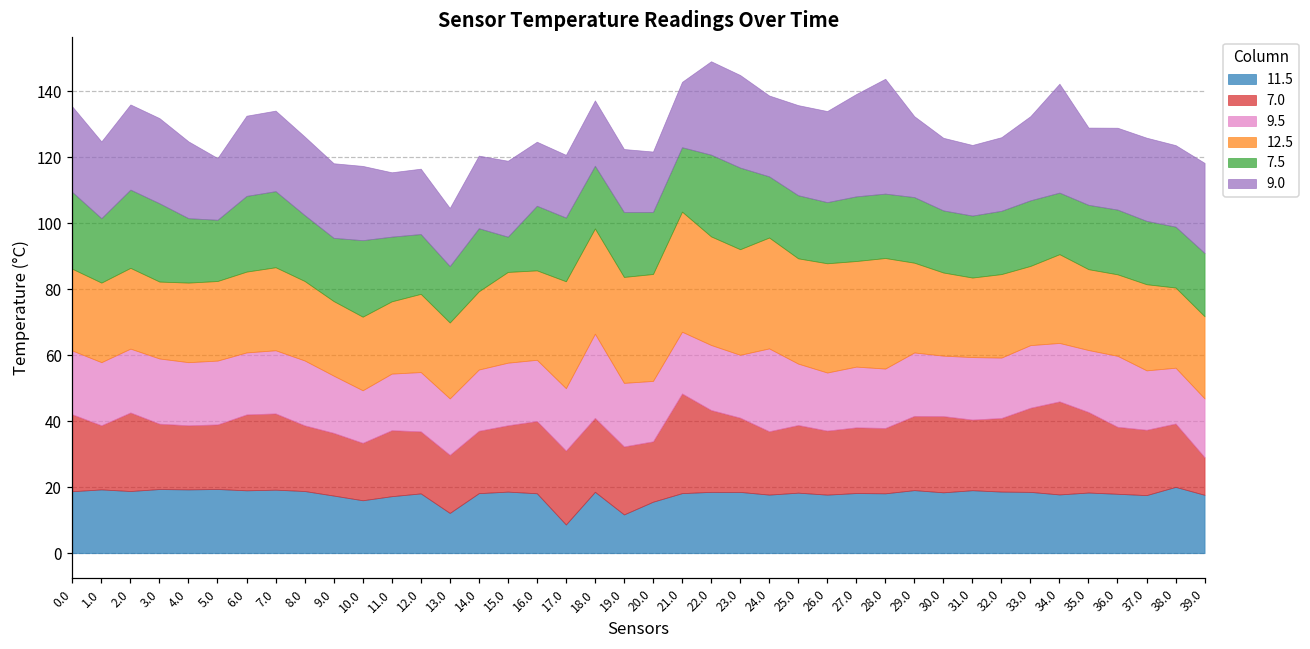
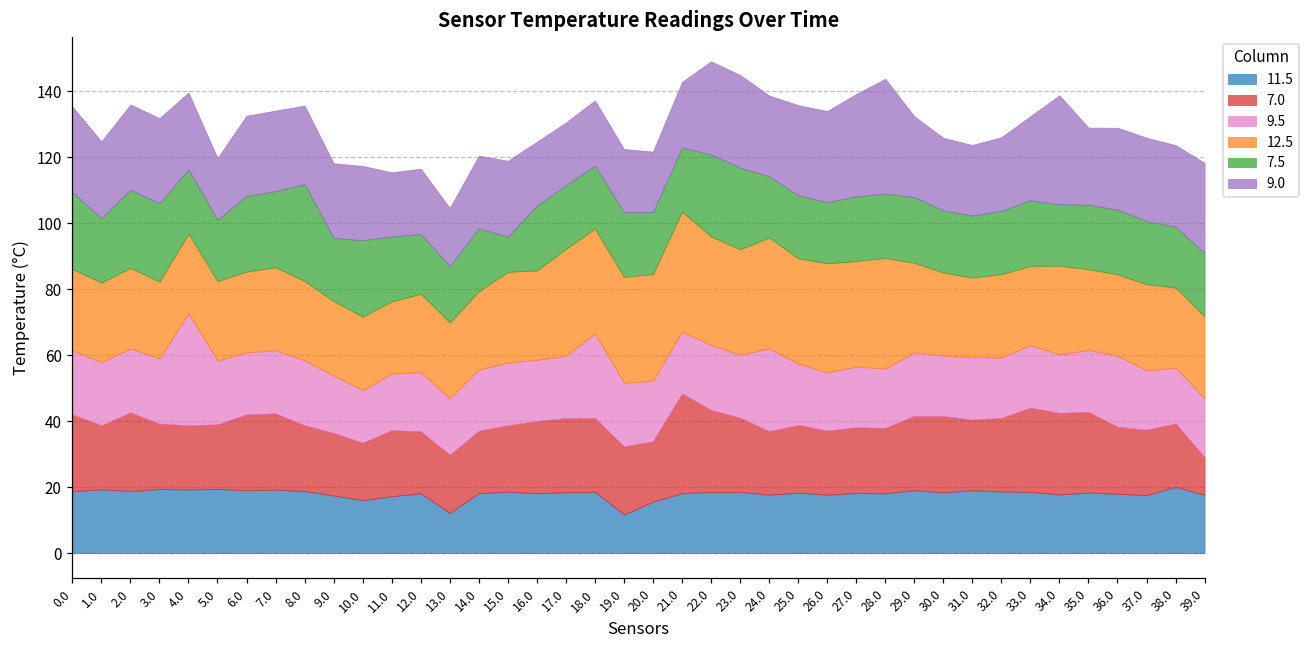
  {
    "11.5": {
      "0.0": 19,
      "1.0": 19,
      "2.0": 19,
      "3.0": 19,
      "4.0": 19,
      "5.0": 19,
      "6.0": 19,
      "7.0": 19,
      "8.0": 19,
      "9.0": 17,
      "10.0": 16,
      "11.0": 17,
      "12.0": 18,
      "13.0": 12,
      "14.0": 18,
      "15.0": 19,
      "16.0": 18,
-     "17.0": 9,
+     "17.0": 19,
      "18.0": 19,
      "19.0": 12,
      "20.0": 16,
      "21.0": 18,
      "22.0": 19,
      "23.0": 19,
      "24.0": 18,
      "25.0": 18,
      "26.0": 18,
      "27.0": 18,
      "28.0": 18,
      "29.0": 19,
      "30.0": 18,
      "31.0": 19,
      "32.0": 19,
      "33.0": 19,
      "34.0": 18,
      "35.0": 18,
      "36.0": 18,
      "37.0": 18,
      "38.0": 20,
      "39.0": 18
    },
    "7.0": {
      "0.0": 23,
      "1.0": 19,
      "2.0": 24,
      "3.0": 20,
      "4.0": 19,
      "5.0": 20,
      "6.0": 23,
      "7.0": 23,
      "8.0": 20,
      "9.0": 19,
      "10.0": 17,
      "11.0": 20,
      "12.0": 19,
      "13.0": 18,
      "14.0": 19,
      "15.0": 20,
      "16.0": 22,
      "17.0": 22,
      "18.0": 22,
      "19.0": 21,
      "20.0": 18,
      "21.0": 30,
      "22.0": 25,
      "23.0": 22,
      "24.0": 19,
      "25.0": 20,
      "26.0": 19,
      "27.0": 20,
      "28.0": 20,
      "29.0": 22,
      "30.0": 23,
      "31.0": 21,
      "32.0": 22,
      "33.0": 25,
-     "34.0": 28,
+     "34.0": 25,
      "35.0": 24,
      "36.0": 20,
      "37.0": 20,
      "38.0": 19,
      "39.0": 11
    },
    "9.5": {
      "0.0": 19,
      "1.0": 19,
      "2.0": 19,
      "3.0": 20,
-     "4.0": 19,
+     "4.0": 34,
      "5.0": 19,
      "6.0": 19,
      "7.0": 19,
      "8.0": 20,
      "9.0": 17,
      "10.0": 16,
      "11.0": 17,
      "12.0": 18,
      "13.0": 17,
      "14.0": 19,
      "15.0": 19,
      "16.0": 19,
      "17.0": 19,
      "18.0": 26,
      "19.0": 19,
      "20.0": 18,
      "21.0": 19,
      "22.0": 20,
      "23.0": 19,
      "24.0": 25,
      "25.0": 19,
      "26.0": 18,
      "27.0": 18,
      "28.0": 18,
      "29.0": 19,
      "30.0": 18,
      "31.0": 19,
      "32.0": 18,
      "33.0": 19,
      "34.0": 18,
      "35.0": 19,
      "36.0": 22,
      "37.0": 18,
      "38.0": 17,
      "39.0": 18
    },
    "7.5": {
      "0.0": 23,
      "1.0": 20,
      "2.0": 24,
      "3.0": 24,
      "4.0": 20,
      "5.0": 19,
      "6.0": 23,
      "7.0": 23,
-     "8.0": 20,
+     "8.0": 29,
      "9.0": 19,
      "10.0": 23,
      "11.0": 20,
      "12.0": 18,
      "13.0": 17,
      "14.0": 19,
      "15.0": 11,
      "16.0": 20,
      "17.0": 19,
      "18.0": 19,
      "19.0": 20,
      "20.0": 19,
      "21.0": 20,
      "22.0": 25,
      "23.0": 25,
      "24.0": 19,
      "25.0": 19,
      "26.0": 19,
      "27.0": 20,
      "28.0": 20,
      "29.0": 20,
      "30.0": 19,
      "31.0": 19,
      "32.0": 19,
      "33.0": 20,
      "34.0": 19,
      "35.0": 19,
      "36.0": 20,
      "37.0": 19,
      "38.0": 18,
      "39.0": 19
    }
  }
